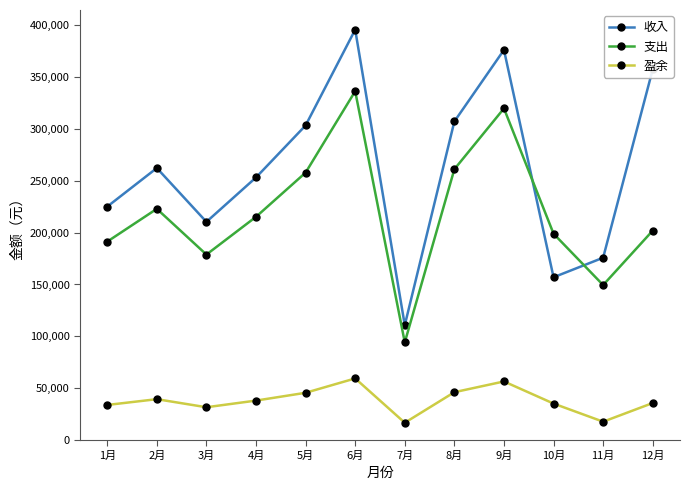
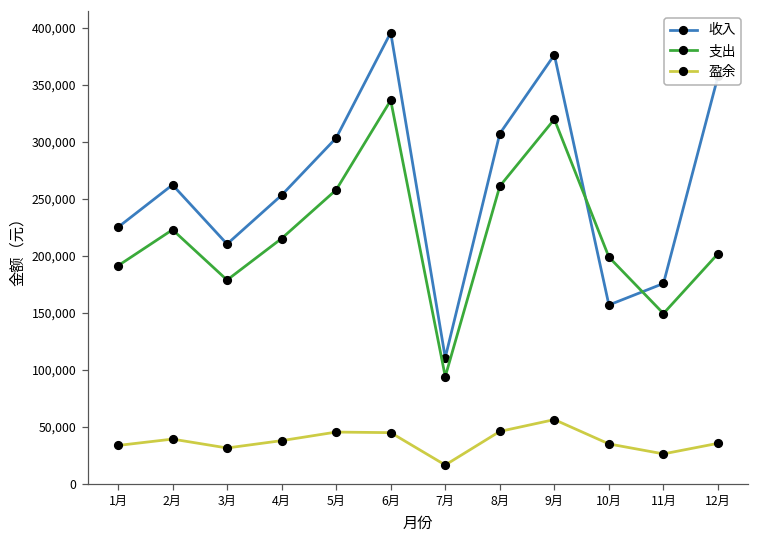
  {
    "收入": {
      "1月": "225,000",
      "2月": "262,000",
      "3月": "210,000",
      "4月": "253,000",
      "5月": "303,000",
      "6月": "396,000",
      "7月": "111,000",
      "8月": "307,000",
      "9月": "376,000",
      "10月": "157,000",
      "11月": "176,000"
    },
    "支出": {
      "1月": "191,000",
      "2月": "223,000",
      "3月": "179,000",
      "4月": "215,000",
      "5月": "258,000",
      "6月": "336,000",
      "7月": "94,000",
      "8月": "261,000",
      "9月": "320,000",
      "10月": "199,000",
      "11月": "149,000",
      "12月": "202,000"
    },
    "盈余": {
      "1月": "34,000",
      "2月": "39,000",
      "3月": "32,000",
      "4月": "38,000",
      "5月": "46,000",
-     "6月": "59,000",
+     "6月": "45,000",
      "7月": "17,000",
      "8月": "46,000",
      "9月": "56,000",
      "10月": "35,000",
-     "11月": "18,000",
+     "11月": "26,000",
      "12月": "36,000"
    }
  }
